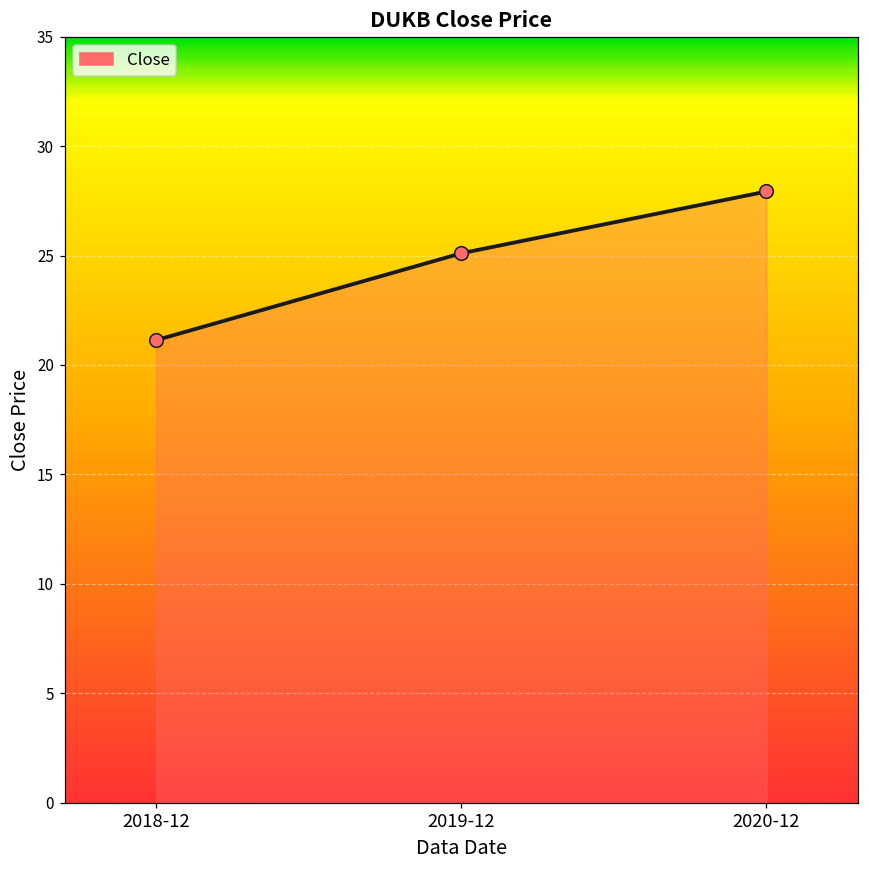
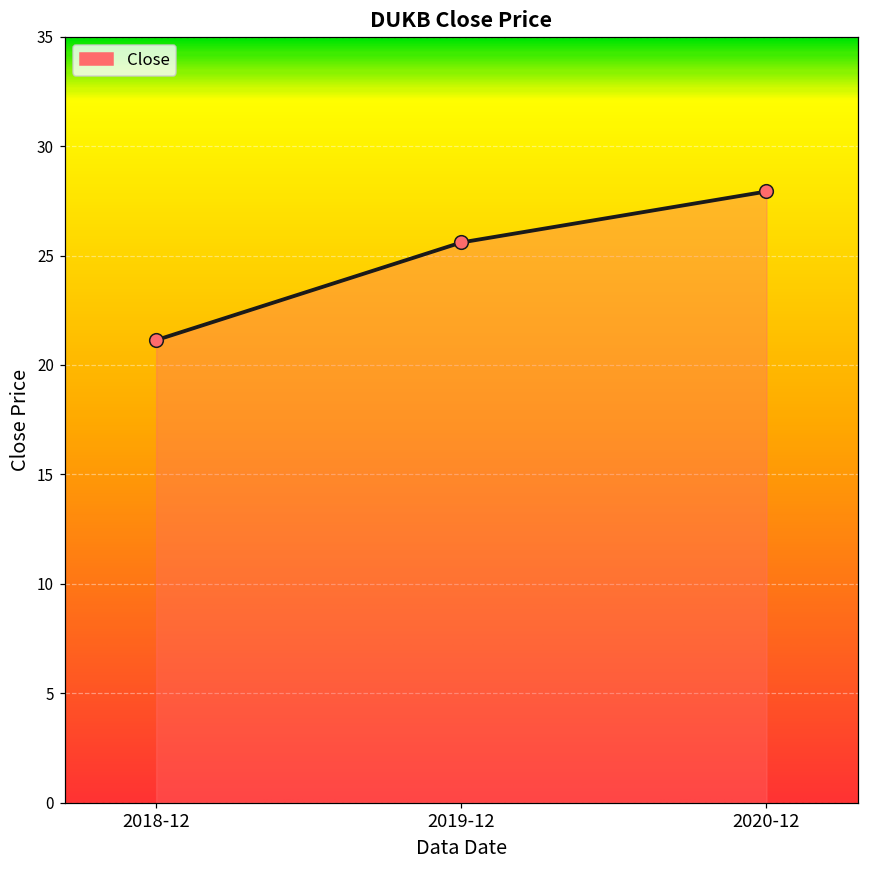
  {
    "2018-12": 21.1,
-   "2019-12": 25.1,
+   "2019-12": 25.6,
    "2020-12": 27.9
  }
